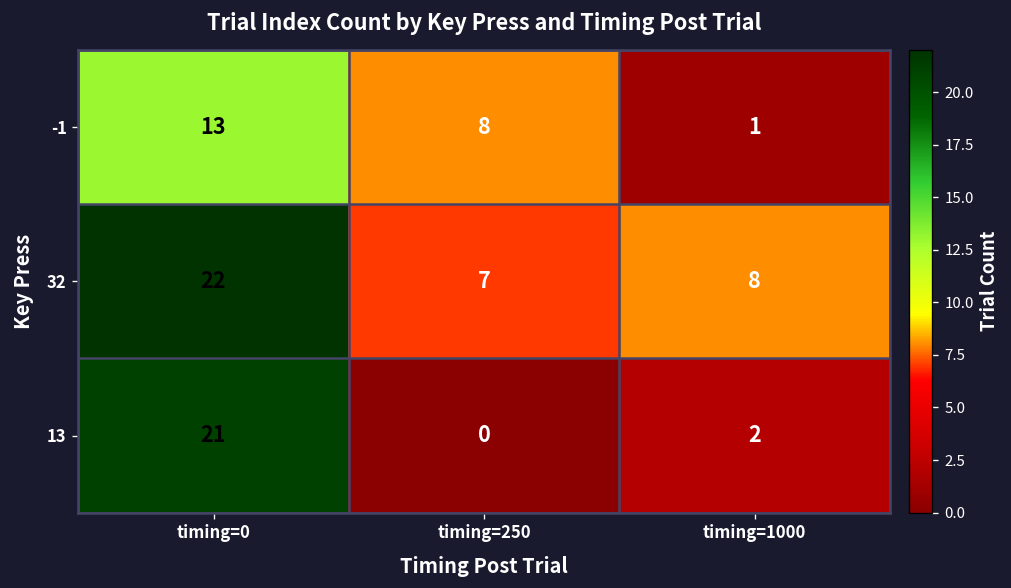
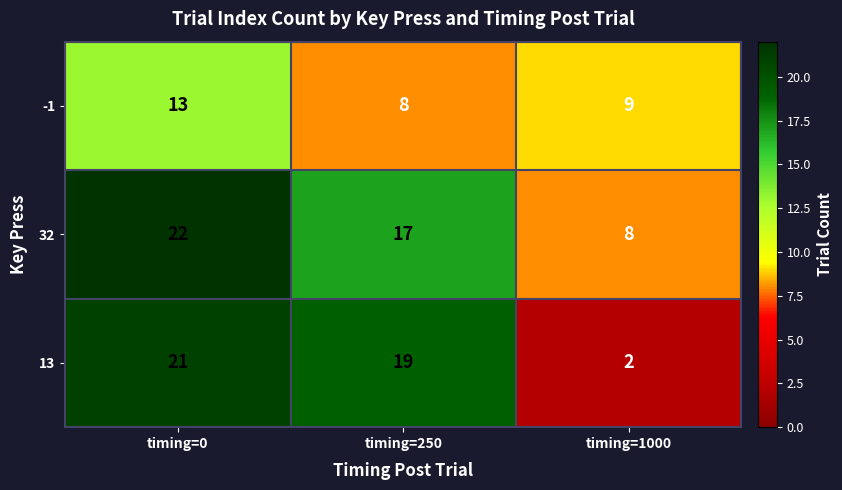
  {
    "-1": {
      "timing=0": 13,
      "timing=250": 8,
-     "timing=1000": 1
+     "timing=1000": 9
    },
    "32": {
      "timing=0": 22,
-     "timing=250": 7,
+     "timing=250": 17,
      "timing=1000": 8
    },
    "13": {
      "timing=0": 21,
-     "timing=250": 0,
+     "timing=250": 19,
      "timing=1000": 2
    }
  }
